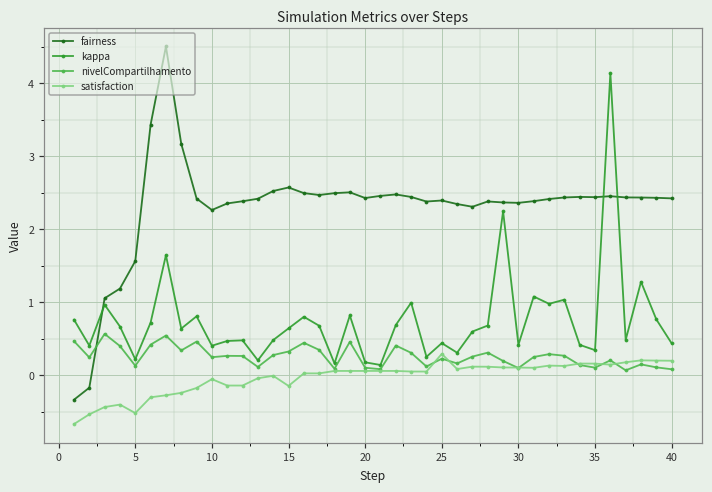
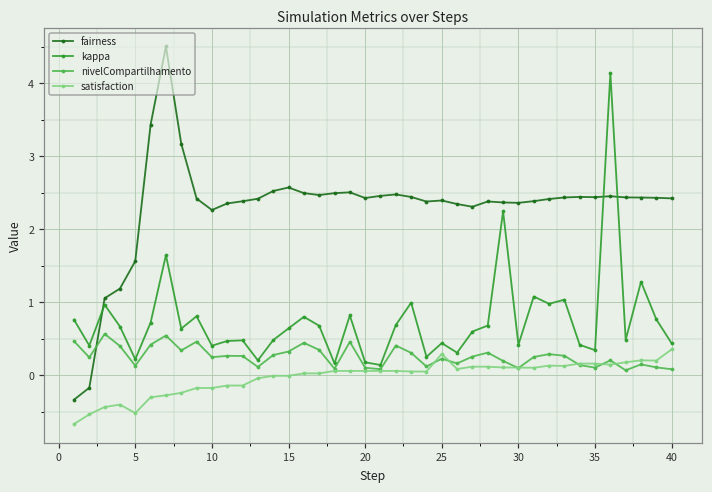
  {
    "satisfaction": {
      "5": -0.5,
-     "10": -0.1,
-     "15": -0.1,
+     "10": -0.2,
+     "15": 0.0,
      "20": 0.1,
      "25": 0.3,
      "35": 0.2,
-     "40": 0.2
+     "40": 0.4
    }
  }
